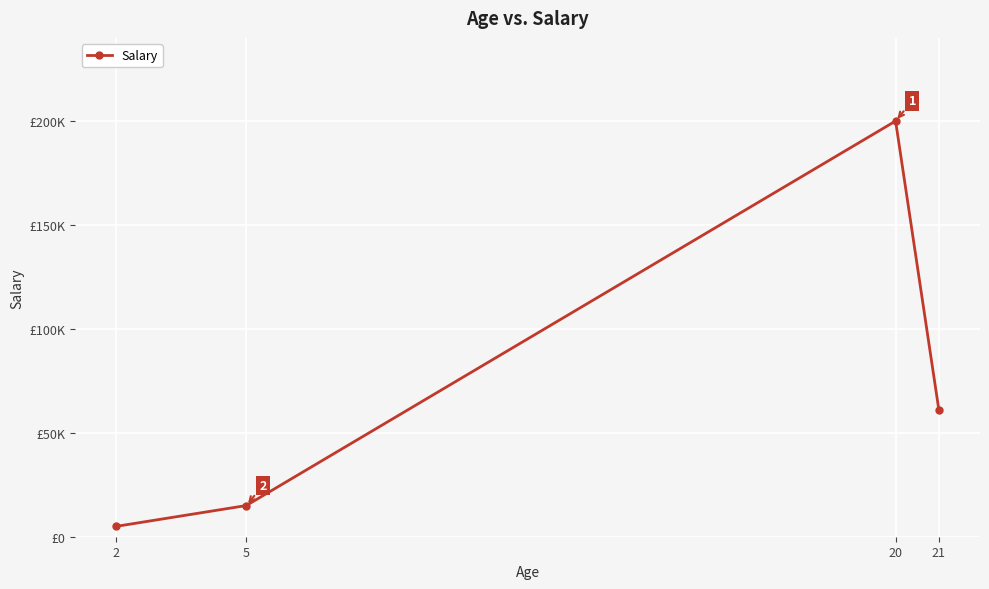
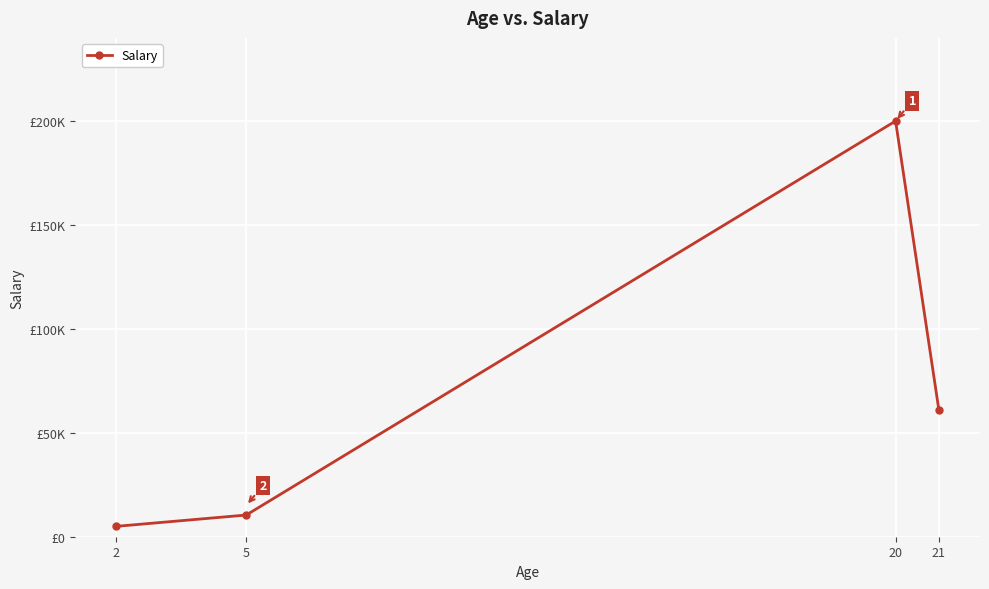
  {
    "2": "£5000",
-   "5": "£15000",
+   "5": "£10000",
    "21": "£61000"
  }
